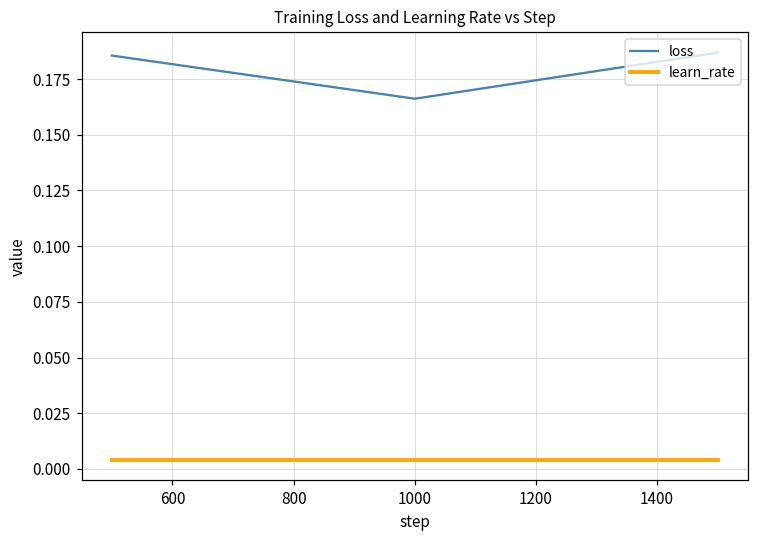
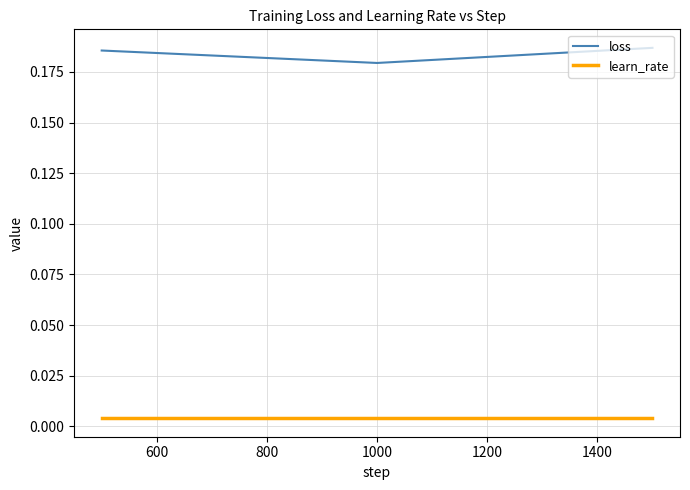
  {
    "loss": {
-     "1000": 0.166
+     "1000": 0.179
    },
    "learn_rate": {
      "1000": 0.004
    }
  }
